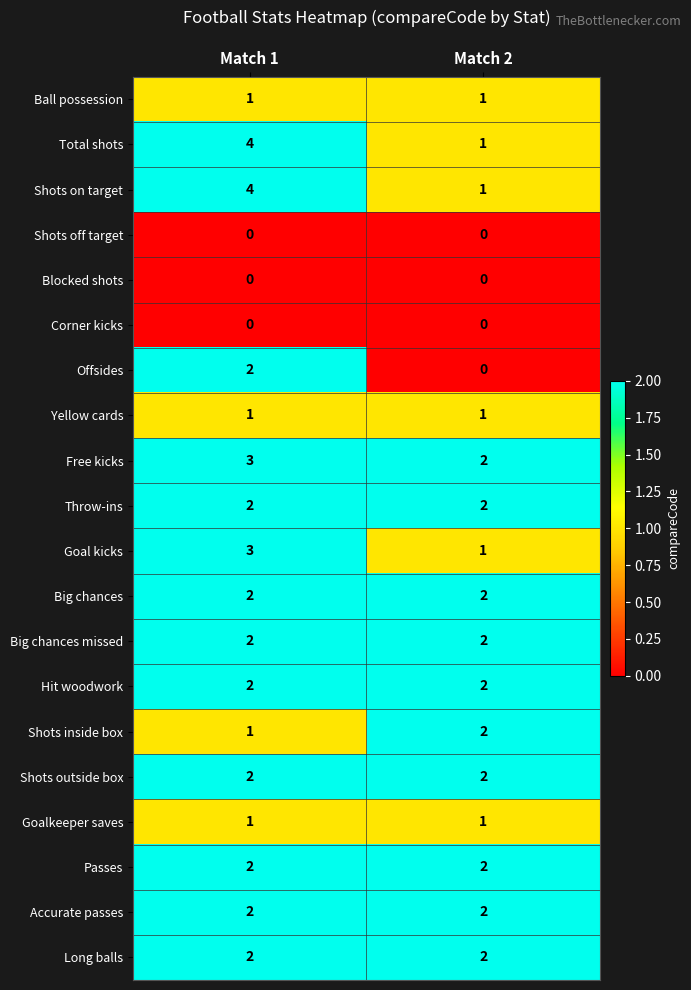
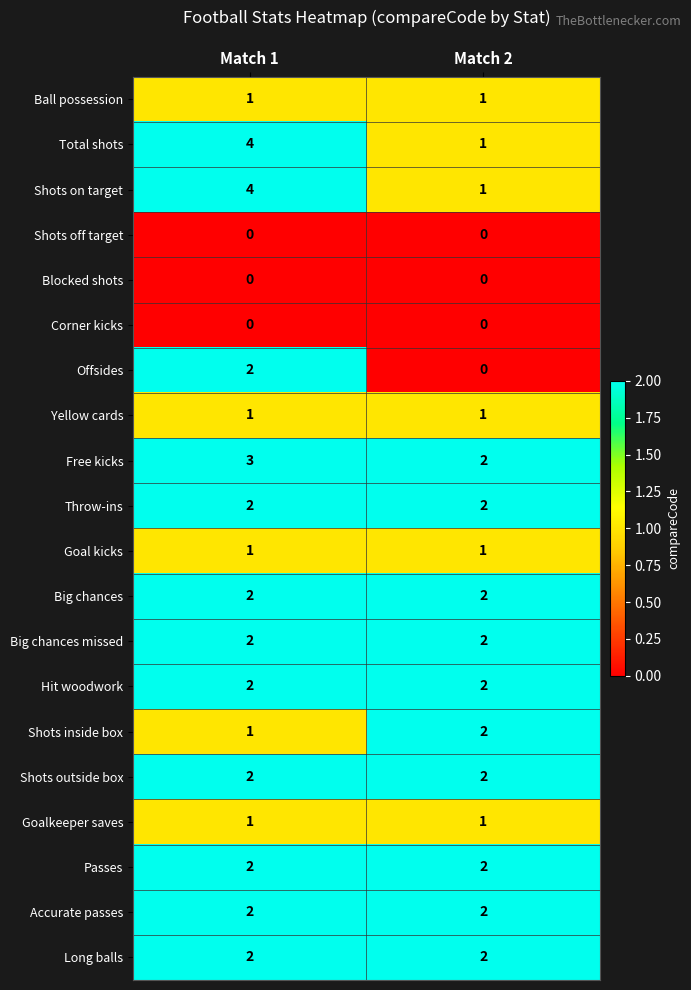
  {
    "Ball possession": {
      "Match 1": 1,
      "Match 2": 1
    },
    "Total shots": {
      "Match 1": 4,
      "Match 2": 1
    },
    "Shots on target": {
      "Match 1": 4,
      "Match 2": 1
    },
    "Shots off target": {
      "Match 1": 0,
      "Match 2": 0
    },
    "Blocked shots": {
      "Match 1": 0,
      "Match 2": 0
    },
    "Corner kicks": {
      "Match 1": 0,
      "Match 2": 0
    },
    "Offsides": {
      "Match 1": 2,
      "Match 2": 0
    },
    "Yellow cards": {
      "Match 1": 1,
      "Match 2": 1
    },
    "Free kicks": {
      "Match 1": 3,
      "Match 2": 2
    },
    "Throw-ins": {
      "Match 1": 2,
      "Match 2": 2
    },
    "Goal kicks": {
-     "Match 1": 3,
+     "Match 1": 1,
      "Match 2": 1
    },
    "Big chances": {
      "Match 1": 2,
      "Match 2": 2
    },
    "Big chances missed": {
      "Match 1": 2,
      "Match 2": 2
    },
    "Hit woodwork": {
      "Match 1": 2,
      "Match 2": 2
    },
    "Shots inside box": {
      "Match 1": 1,
      "Match 2": 2
    },
    "Shots outside box": {
      "Match 1": 2,
      "Match 2": 2
    },
    "Goalkeeper saves": {
      "Match 1": 1,
      "Match 2": 1
    },
    "Passes": {
      "Match 1": 2,
      "Match 2": 2
    },
    "Accurate passes": {
      "Match 1": 2,
      "Match 2": 2
    },
    "Long balls": {
      "Match 1": 2,
      "Match 2": 2
    }
  }
